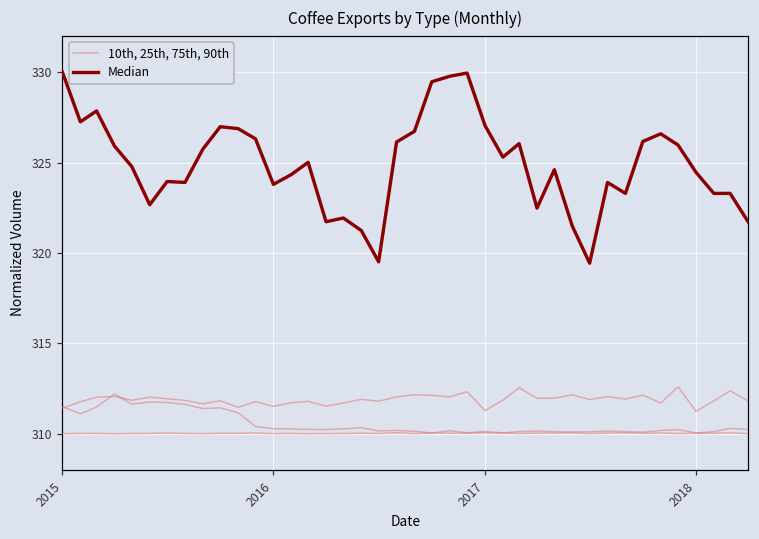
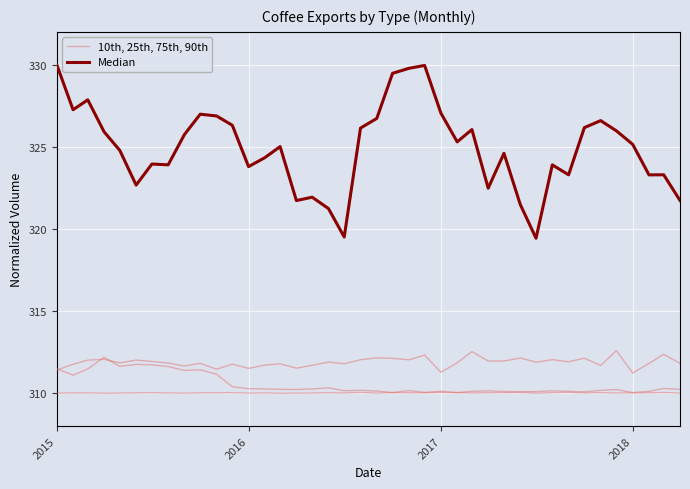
  {
    "Median": {
      "2015": 330.0,
      "2016": 323.8,
      "2017": 327.1,
-     "2018": 324.5
+     "2018": 325.2
    }
  }
